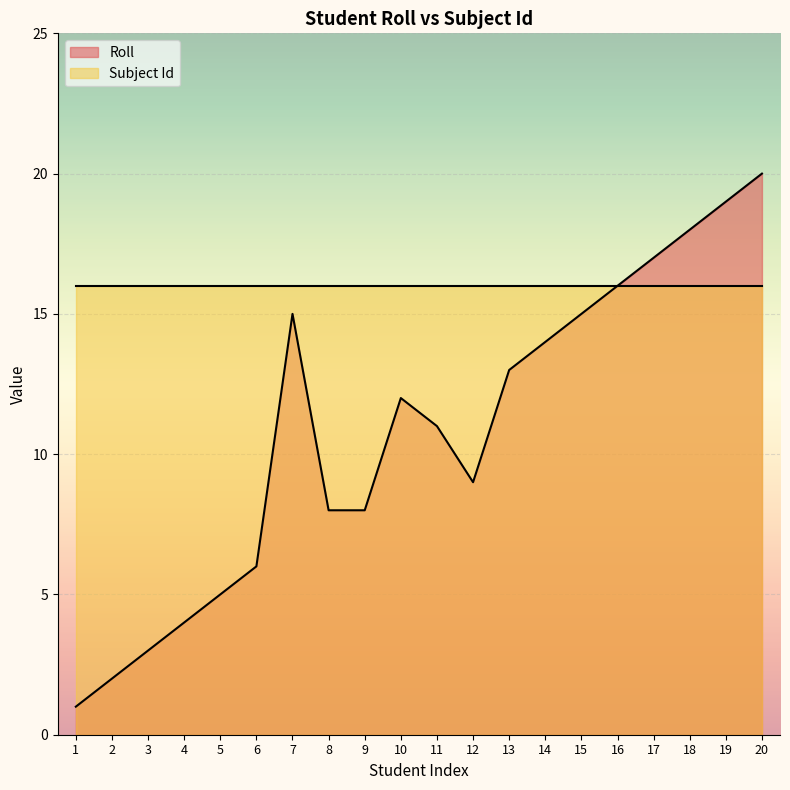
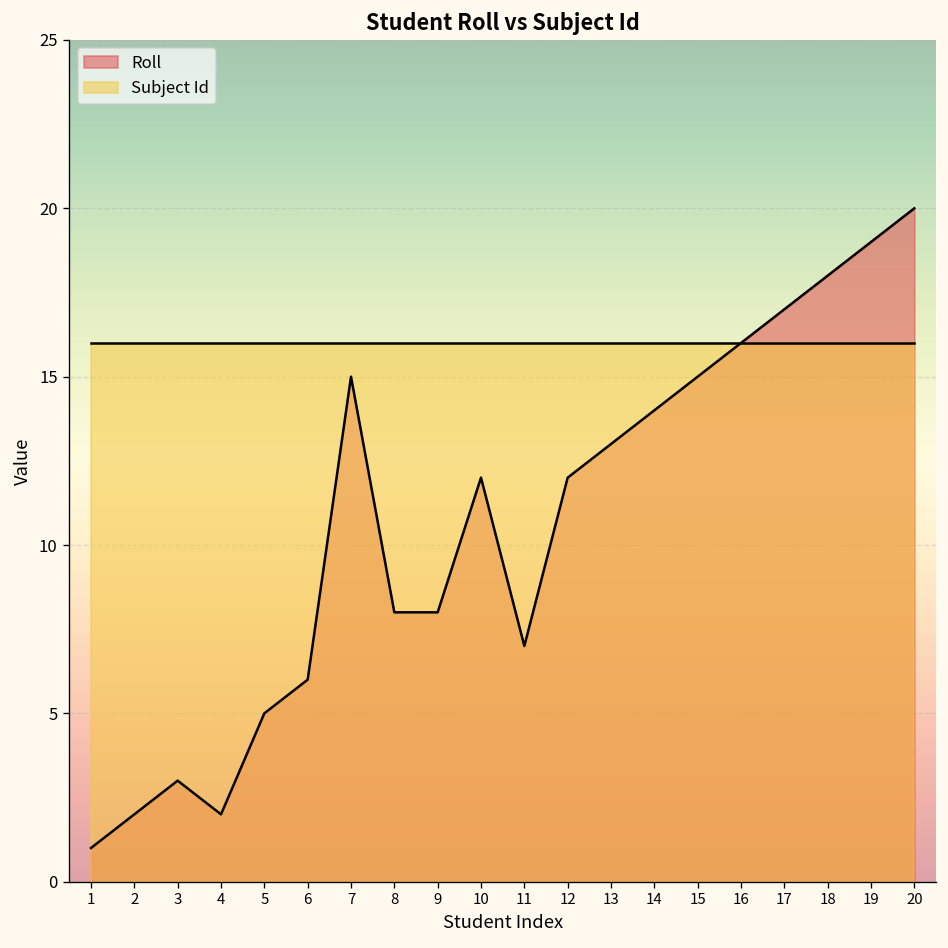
  {
    "Roll": {
      "1": 1,
      "2": 2,
      "3": 3,
-     "4": 4,
+     "4": 2,
      "5": 5,
      "6": 6,
      "7": 15,
      "8": 8,
      "9": 8,
      "10": 12,
-     "11": 11,
-     "12": 9,
+     "11": 7,
+     "12": 12,
      "13": 13,
      "14": 14,
      "15": 15,
      "17": 17,
      "18": 18,
      "19": 19,
      "20": 20
    },
    "Subject Id": {
      "1": 16,
      "2": 16,
      "3": 16,
      "4": 16,
      "5": 16,
      "6": 16,
      "7": 16,
      "8": 16,
      "9": 16,
      "10": 16,
      "11": 16,
      "12": 16,
      "13": 16,
      "14": 16,
      "15": 16,
      "17": 16,
      "18": 16,
      "19": 16,
      "20": 16
    }
  }
